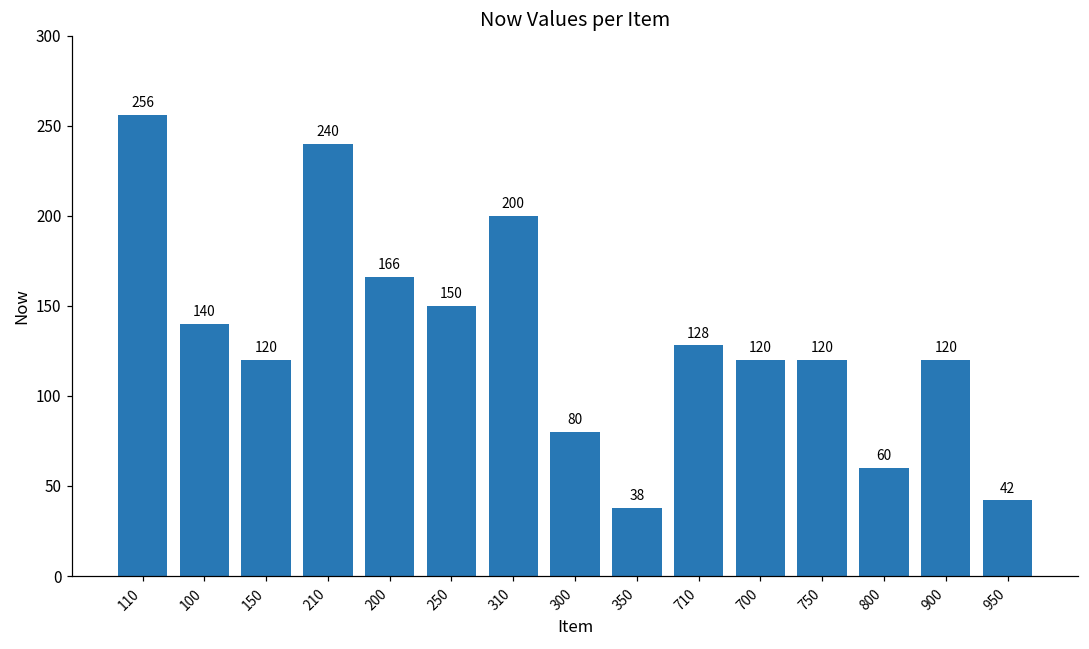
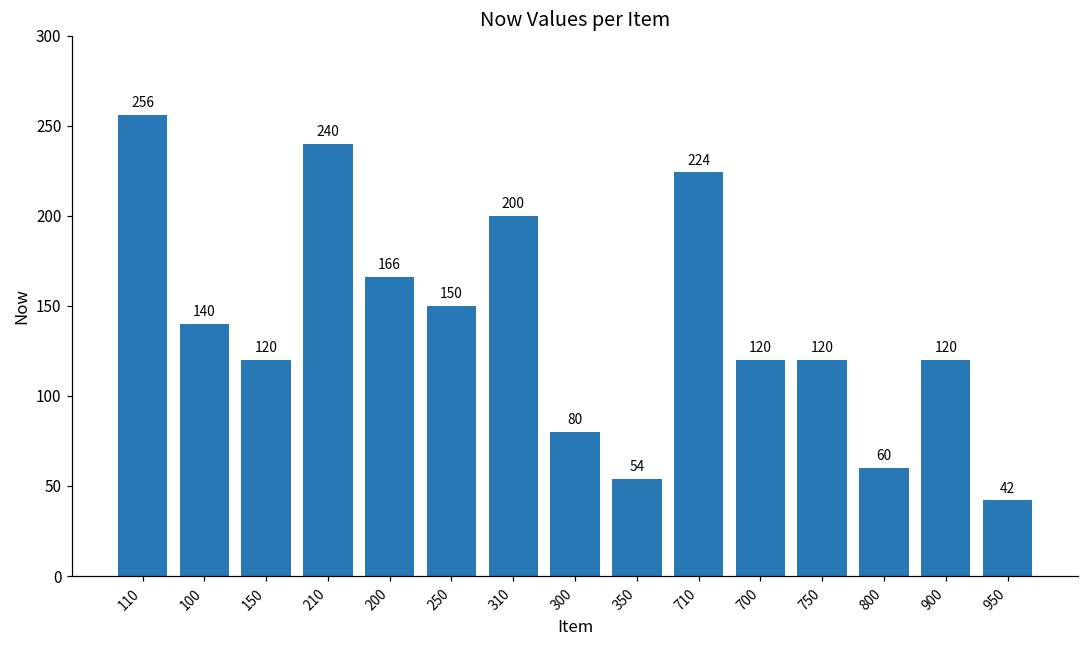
  {
    "110": 256,
    "100": 140,
    "150": 120,
    "210": 240,
    "200": 166,
    "250": 150,
    "310": 200,
    "300": 80,
-   "350": 38,
-   "710": 128,
+   "350": 54,
+   "710": 224,
    "700": 120,
    "750": 120,
    "800": 60,
    "900": 120,
    "950": 42
  }
